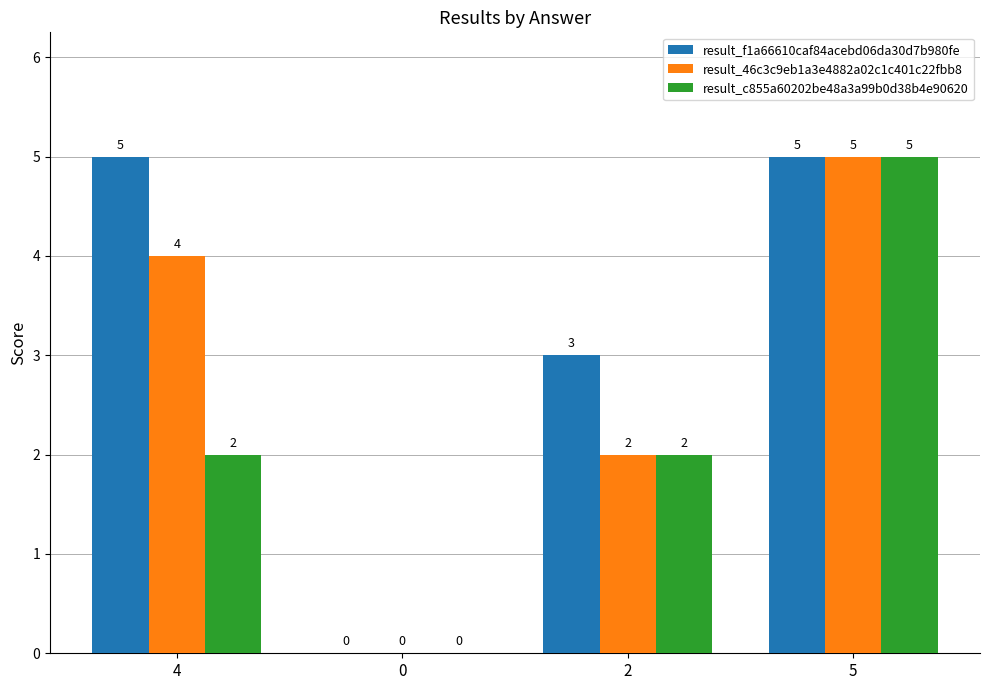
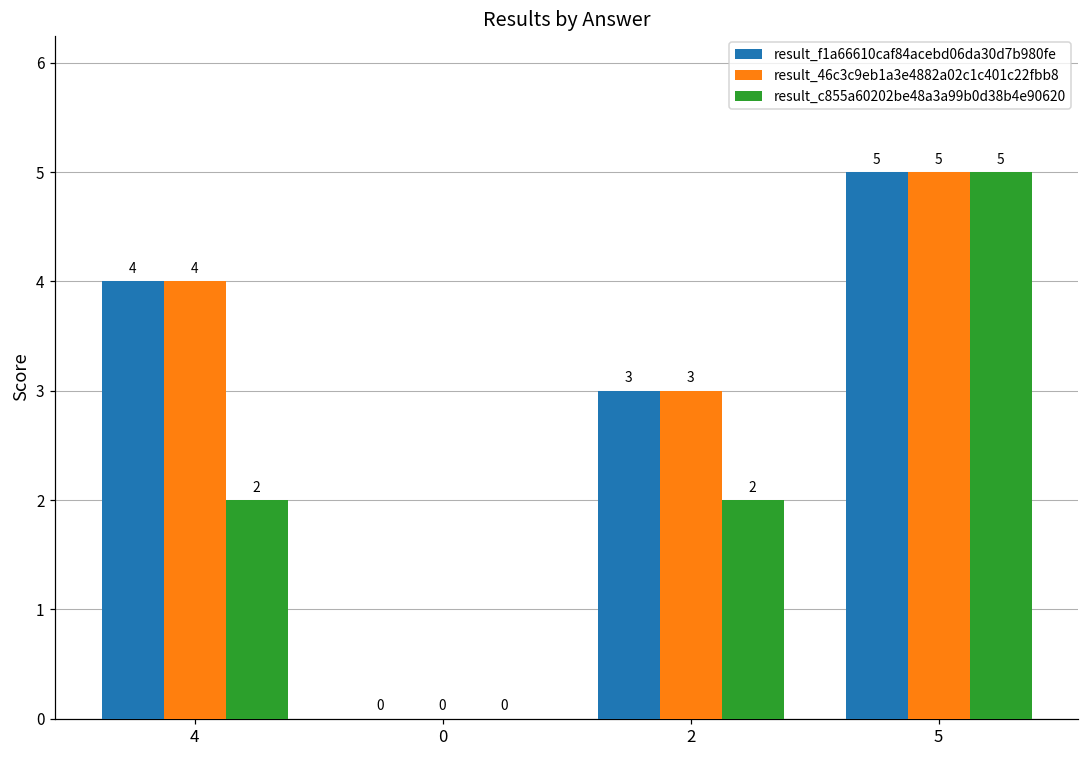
  {
    "result_f1a66610caf84acebd06da30d7b980fe": {
-     "4": 5,
+     "4": 4,
      "0": 0,
      "2": 3,
      "5": 5
    },
    "result_46c3c9eb1a3e4882a02c1c401c22fbb8": {
      "4": 4,
      "0": 0,
-     "2": 2,
+     "2": 3,
      "5": 5
    },
    "result_c855a60202be48a3a99b0d38b4e90620": {
      "4": 2,
      "0": 0,
      "2": 2,
      "5": 5
    }
  }
